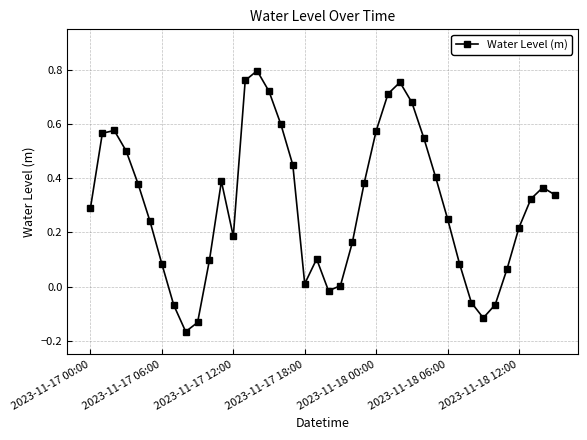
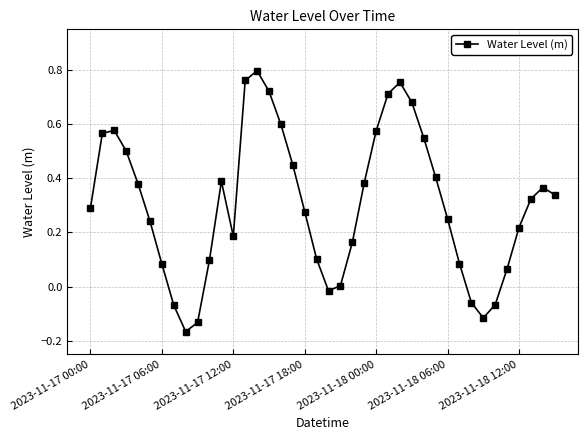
  {
    "2023-11-17 00:00": 0.29,
    "2023-11-17 06:00": 0.08,
    "2023-11-17 12:00": 0.19,
-   "2023-11-17 18:00": 0.01,
+   "2023-11-17 18:00": 0.28,
    "2023-11-18 00:00": 0.57,
    "2023-11-18 06:00": 0.25,
    "2023-11-18 12:00": 0.22
  }
